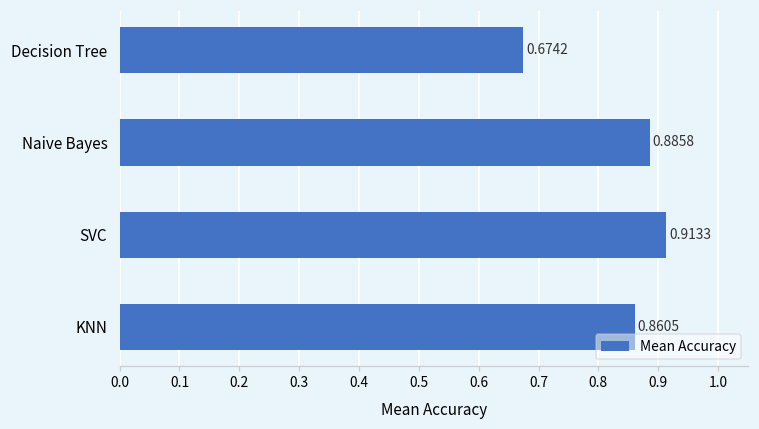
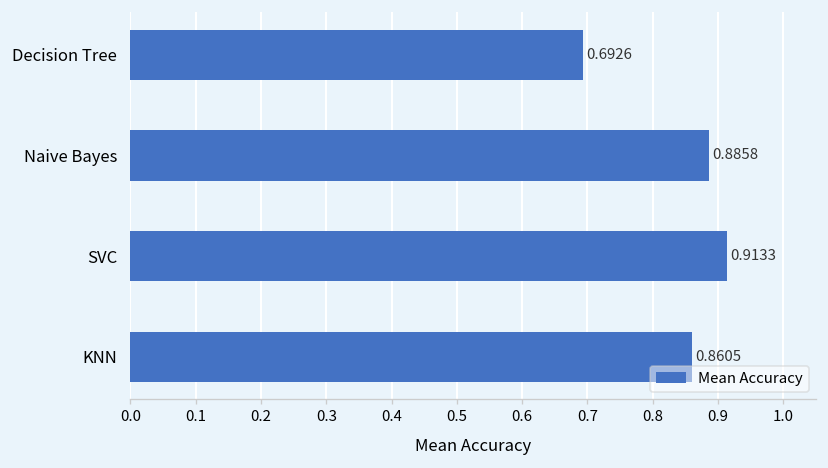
  {
-   "Decision Tree": 0.6742,
+   "Decision Tree": 0.6926,
    "Naive Bayes": 0.8858,
    "SVC": 0.9133
  }
